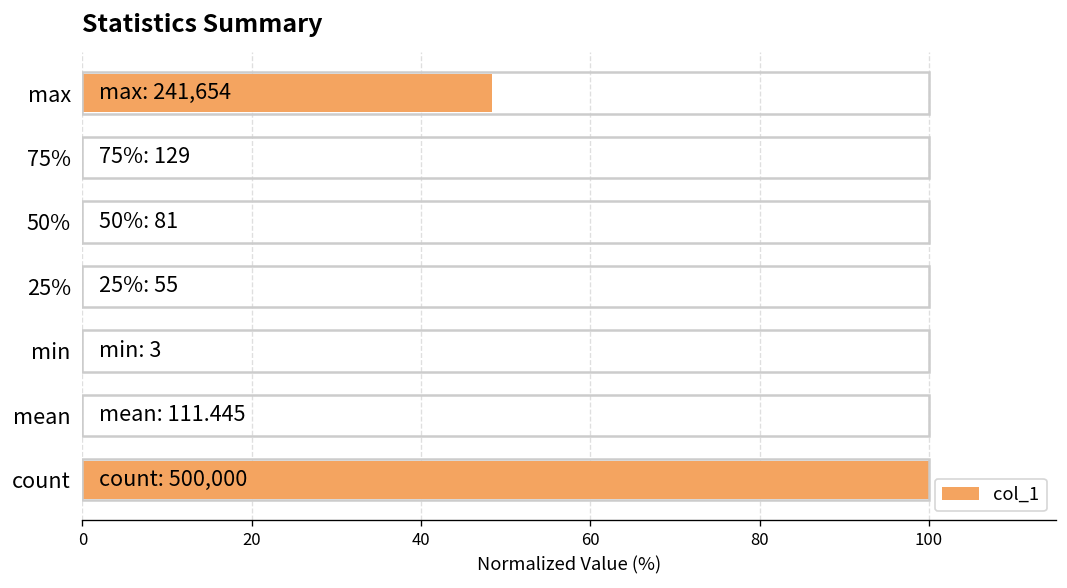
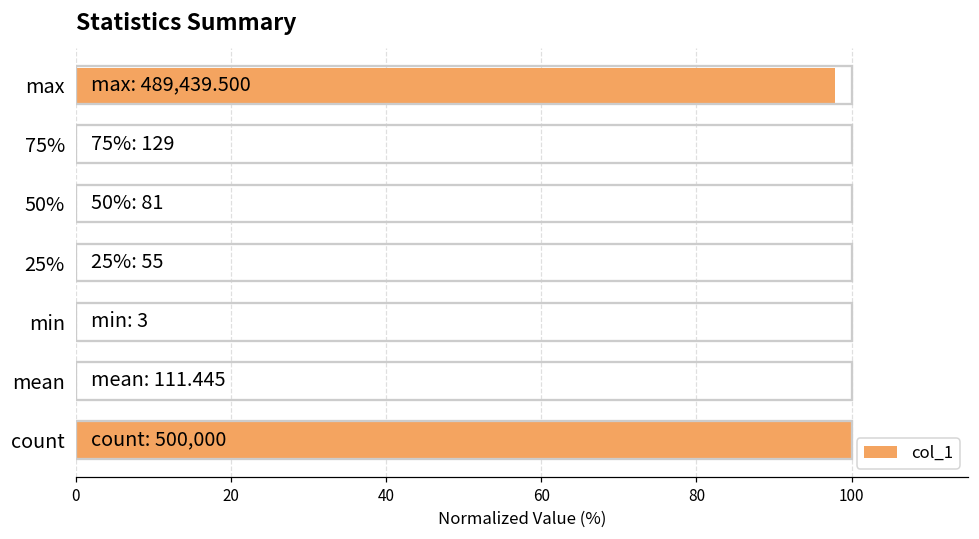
  {
-   "max": "241,654"
+   "max": "489,439.500"
  }
